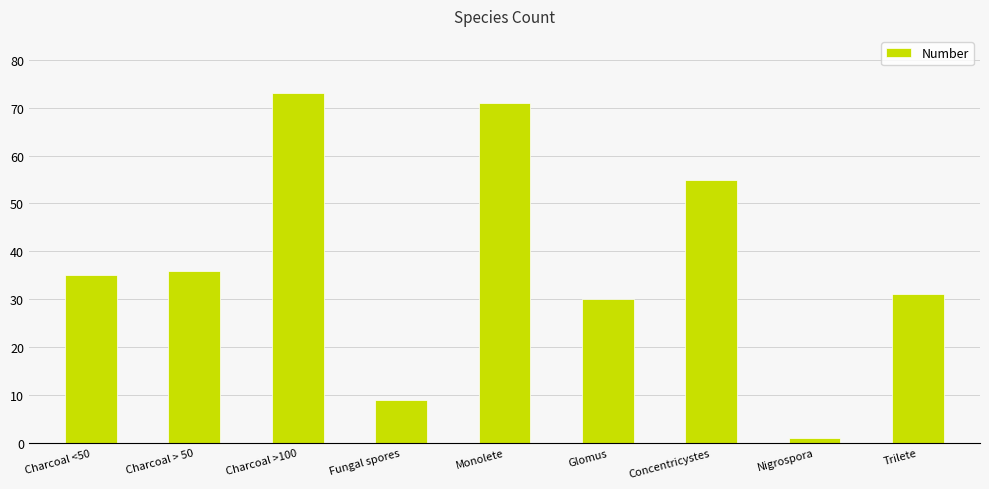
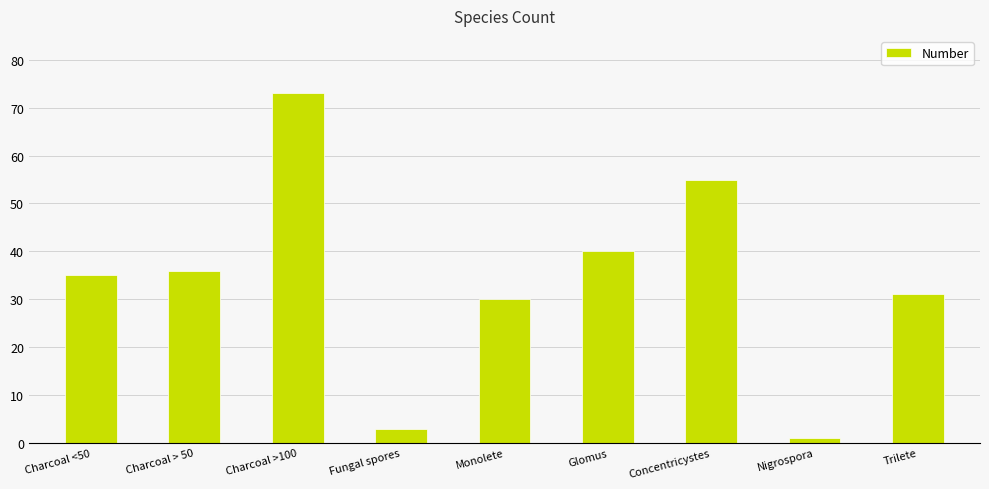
  {
    "Charcoal <50": 35,
    "Charcoal > 50": 36,
    "Charcoal >100": 73,
-   "Fungal spores": 9,
-   "Monolete": 71,
-   "Glomus": 30,
+   "Fungal spores": 3,
+   "Monolete": 30,
+   "Glomus": 40,
    "Concentricystes": 55,
    "Nigrospora": 1,
    "Trilete": 31
  }
